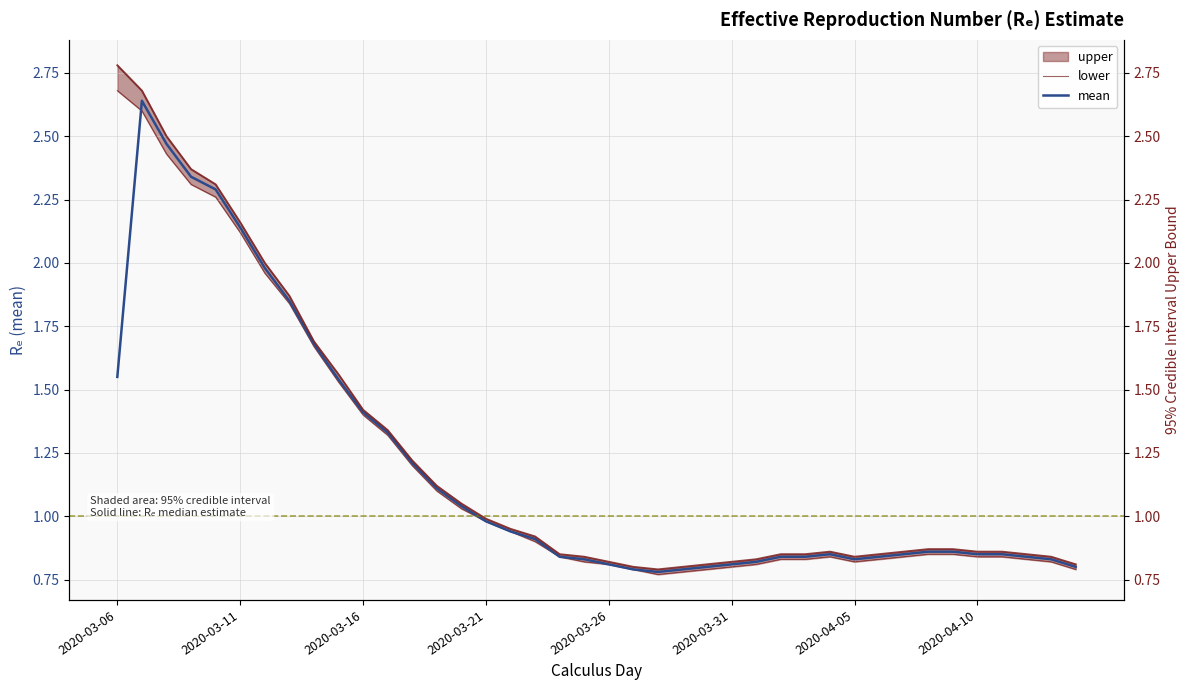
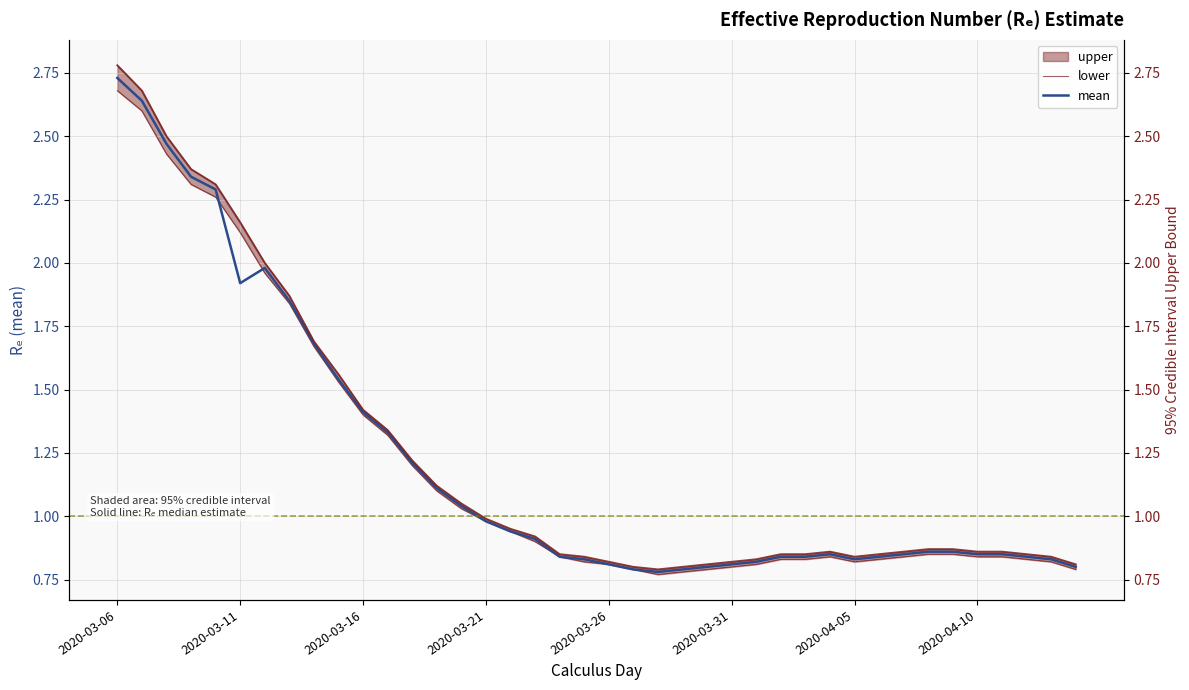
  {
    "mean": {
-     "2020-03-06": 1.55,
-     "2020-03-11": 2.14
+     "2020-03-06": 2.73,
+     "2020-03-11": 1.92
    }
  }
